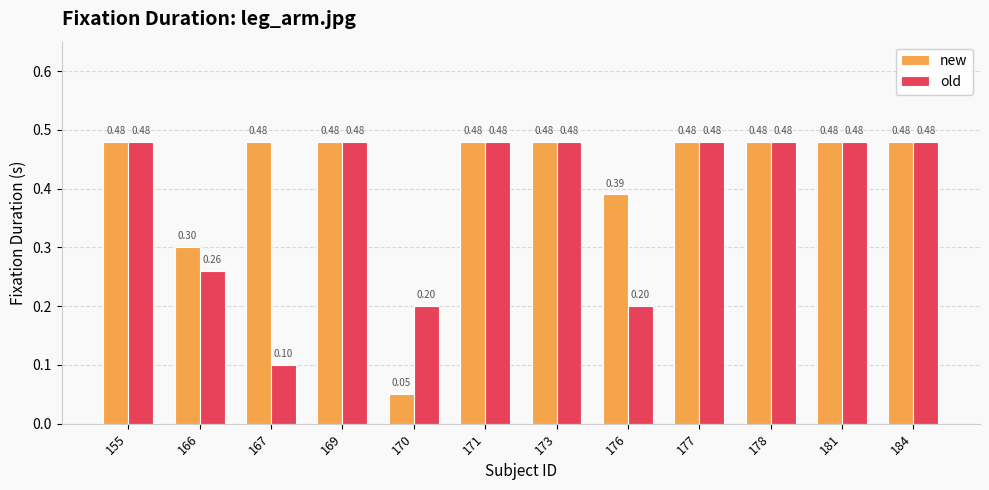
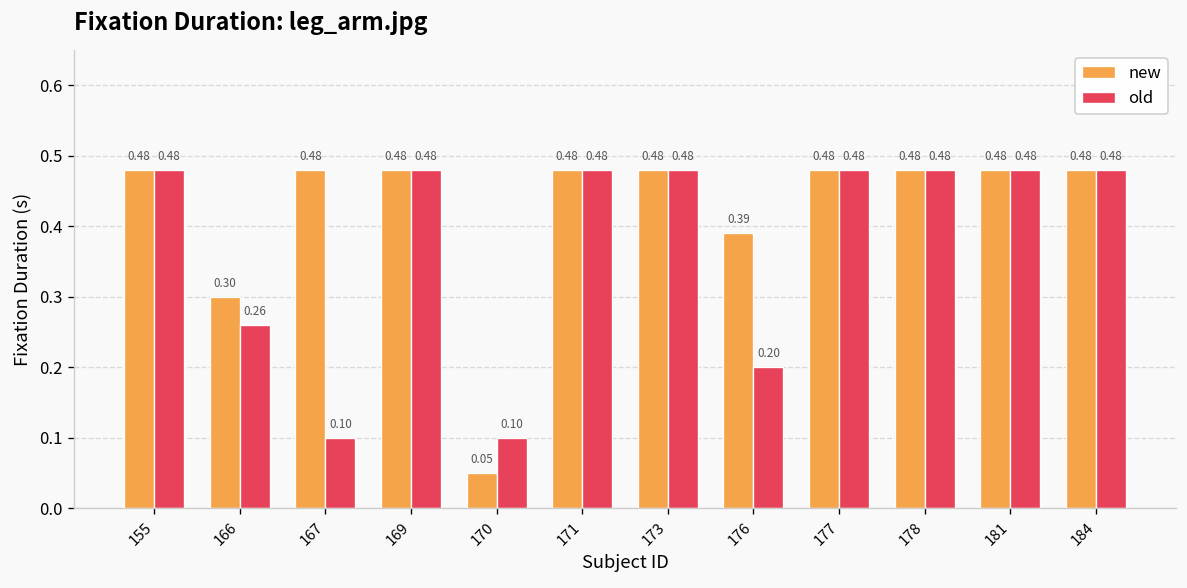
  {
    "new": {
      "155": 0.48,
      "166": 0.30,
      "167": 0.48,
      "169": 0.48,
      "170": 0.05,
      "171": 0.48,
      "173": 0.48,
      "176": 0.39,
      "177": 0.48,
      "178": 0.48,
      "181": 0.48,
      "184": 0.48
    },
    "old": {
      "155": 0.48,
      "166": 0.26,
      "167": 0.10,
      "169": 0.48,
-     "170": 0.20,
+     "170": 0.10,
      "171": 0.48,
      "173": 0.48,
      "176": 0.20,
      "177": 0.48,
      "178": 0.48,
      "181": 0.48,
      "184": 0.48
    }
  }
